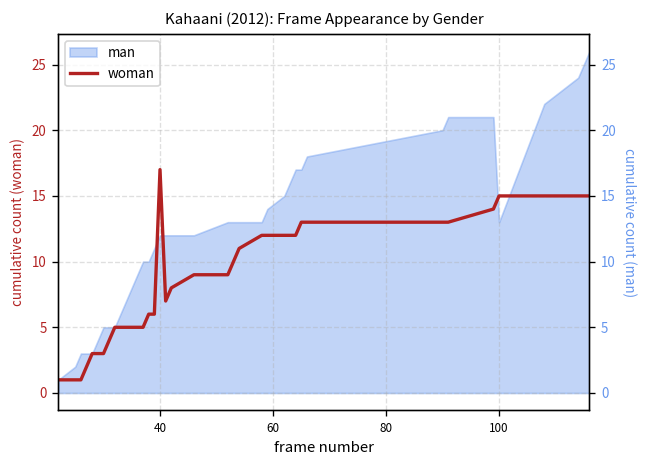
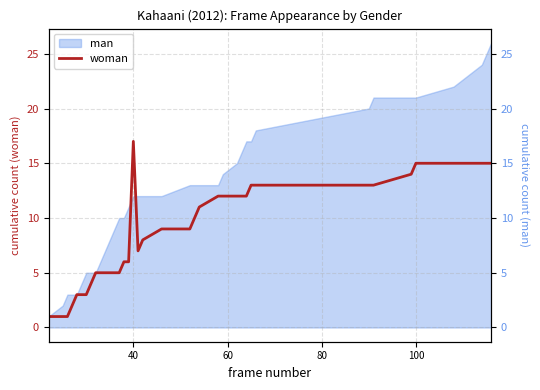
  {
    "woman": {
      "40": 17,
      "100": 15
    },
    "man": {
      "40": 12,
-     "100": 13
+     "100": 21
    }
  }
